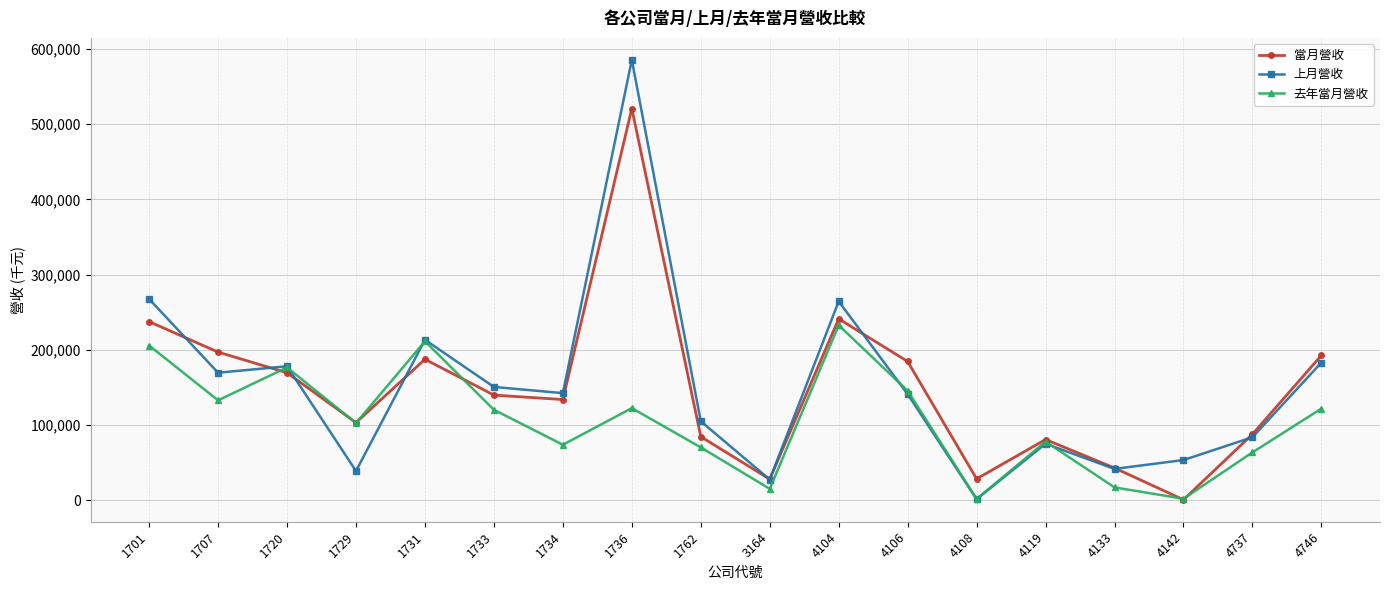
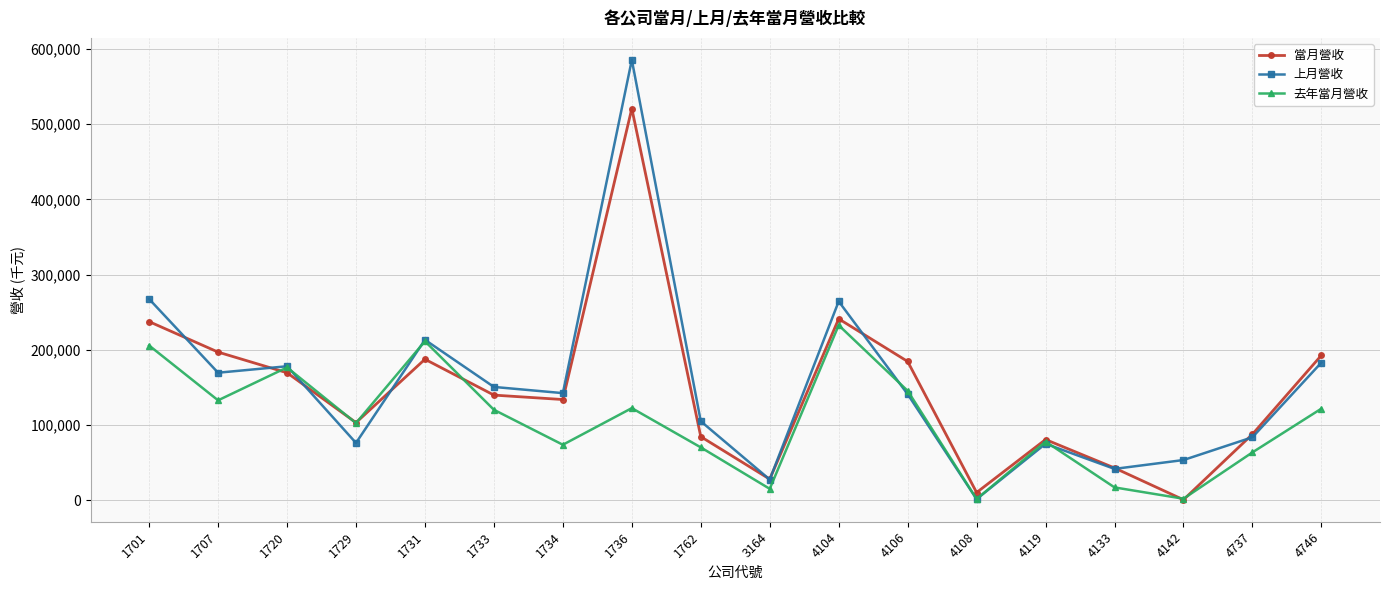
  {
    "當月營收": {
      "1701": "240,000",
      "1707": "200,000",
      "1720": "170,000",
      "1731": "190,000",
      "1733": "140,000",
      "1734": "130,000",
      "1736": "520,000",
      "1762": "80,000",
      "4104": "240,000",
      "4106": "180,000",
-     "4108": "30,000",
+     "4108": "10,000",
      "4737": "90,000",
      "4746": "190,000"
    },
    "上月營收": {
      "1701": "270,000",
      "1707": "170,000",
-     "1729": "40,000",
+     "1729": "80,000",
      "1733": "150,000",
      "1734": "140,000",
      "1736": "590,000",
      "1762": "100,000",
      "4104": "260,000",
      "4106": "140,000",
      "4142": "50,000",
      "4737": "80,000",
      "4746": "180,000"
    },
    "去年當月營收": {
      "1701": "210,000",
      "1707": "130,000",
      "1733": "120,000",
      "1734": "70,000",
      "1736": "120,000",
      "1762": "70,000",
      "3164": "10,000",
      "4104": "230,000",
      "4106": "150,000",
      "4133": "20,000",
      "4737": "60,000",
      "4746": "120,000"
    }
  }
